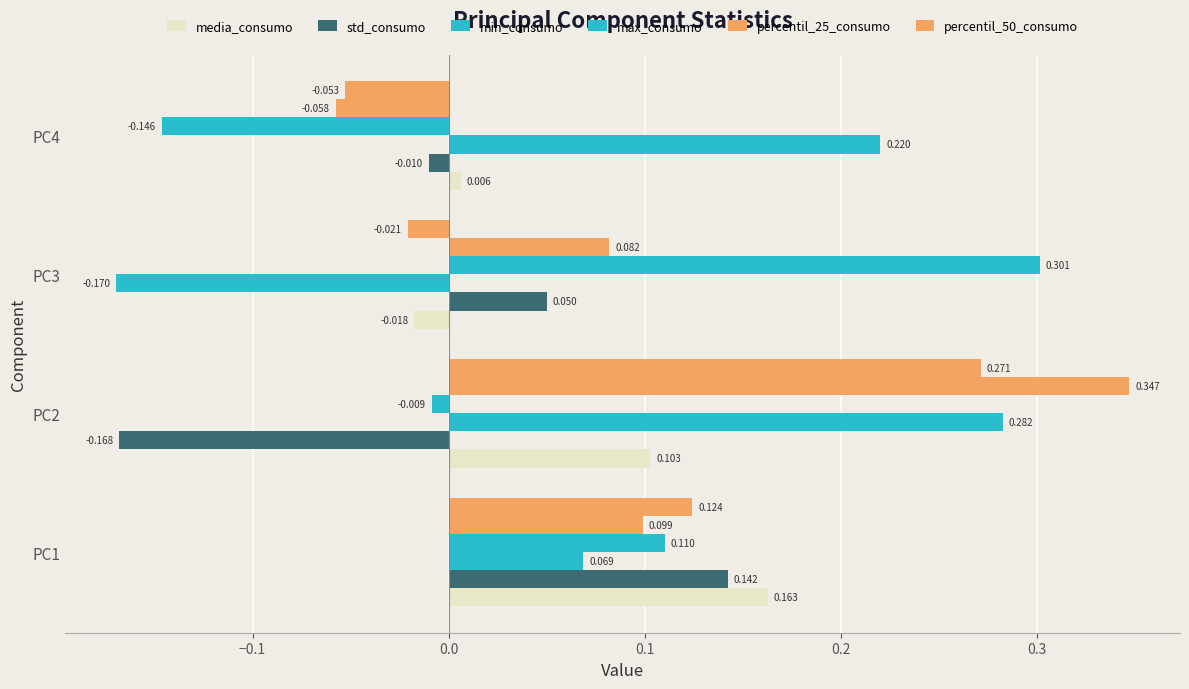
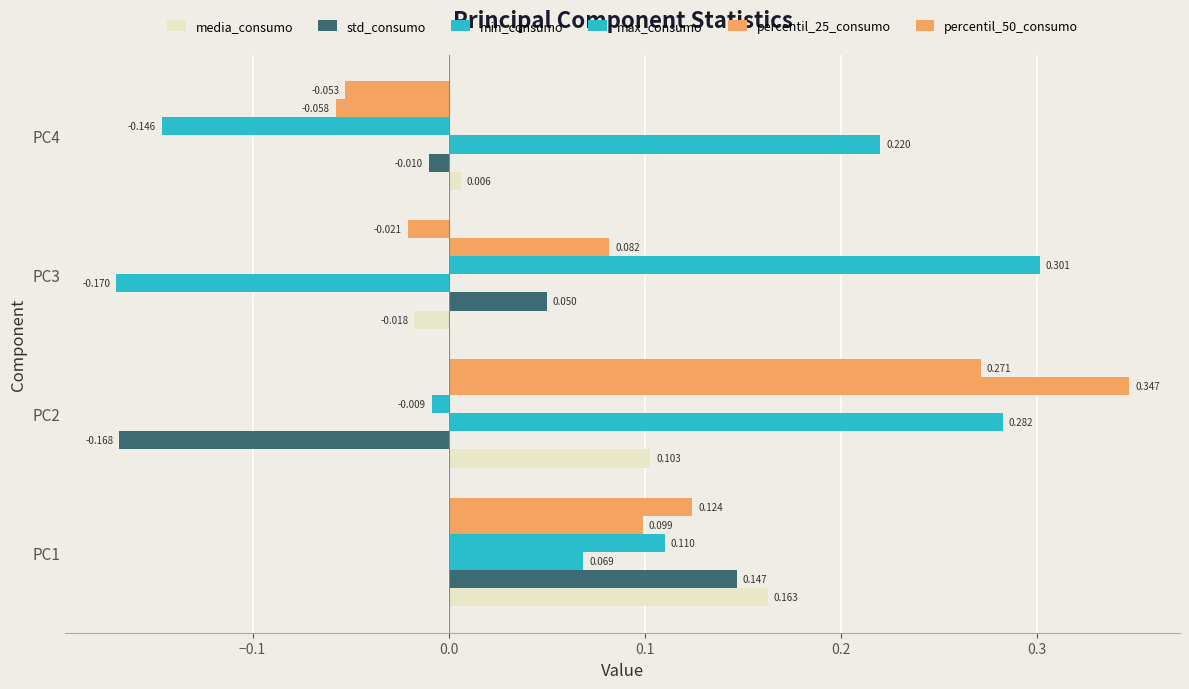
  {
    "media_consumo": {
      "PC4": 0.006,
      "PC3": -0.018,
      "PC2": 0.103,
      "PC1": 0.163
    },
    "std_consumo": {
      "PC4": -0.010,
      "PC3": 0.050,
      "PC2": -0.168,
-     "PC1": 0.142
+     "PC1": 0.147
    }
  }
